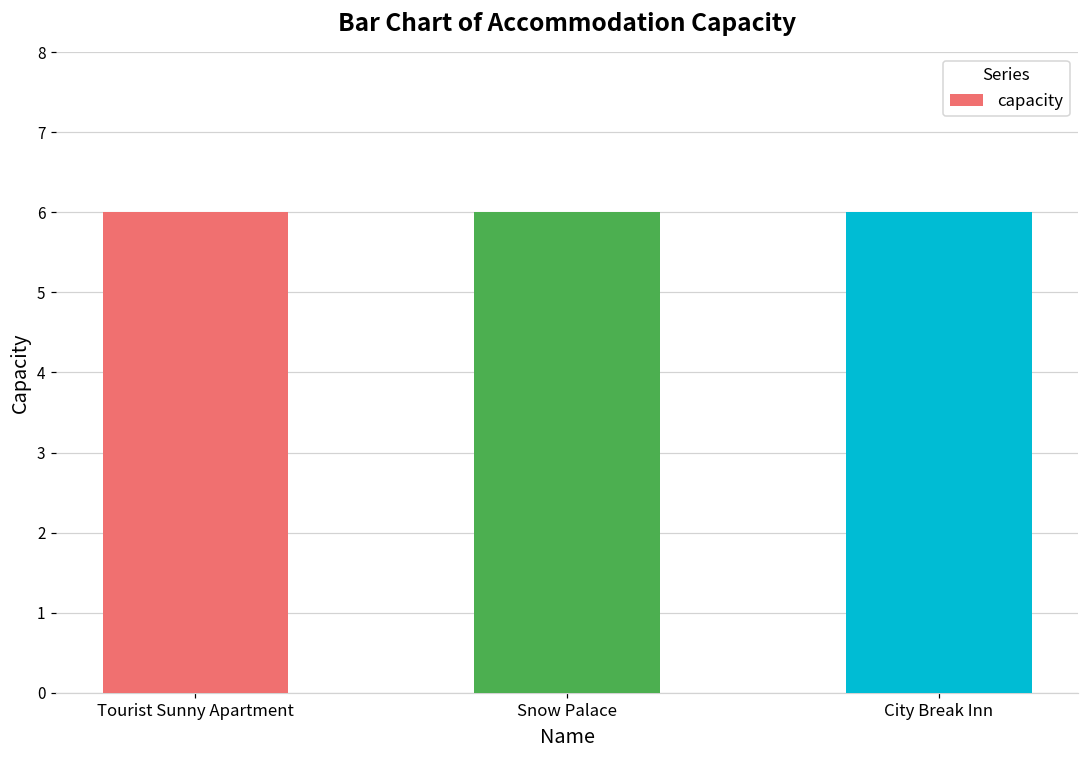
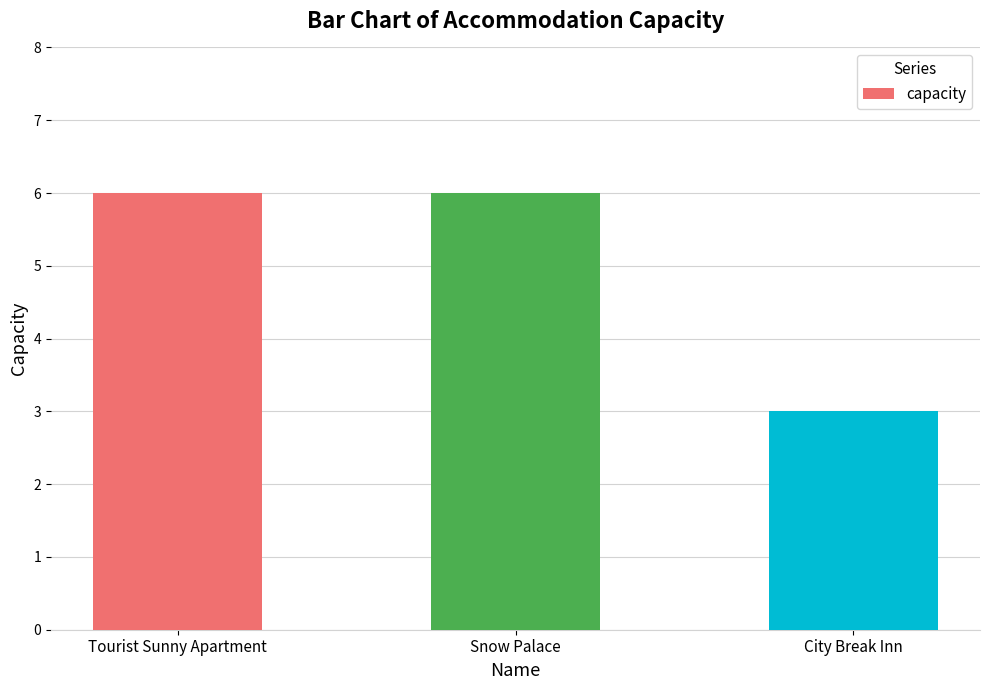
  {
    "Tourist Sunny Apartment": 6,
    "Snow Palace": 6,
-   "City Break Inn": 6
+   "City Break Inn": 3
  }
